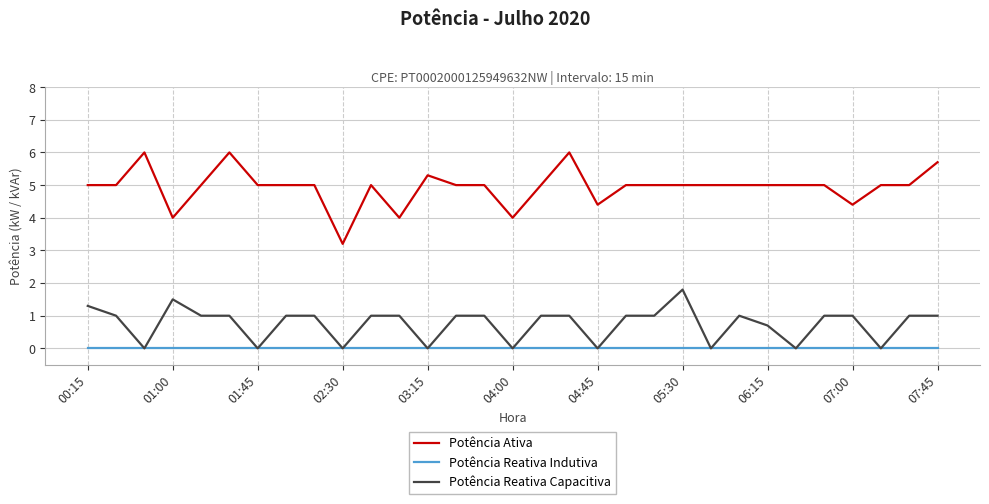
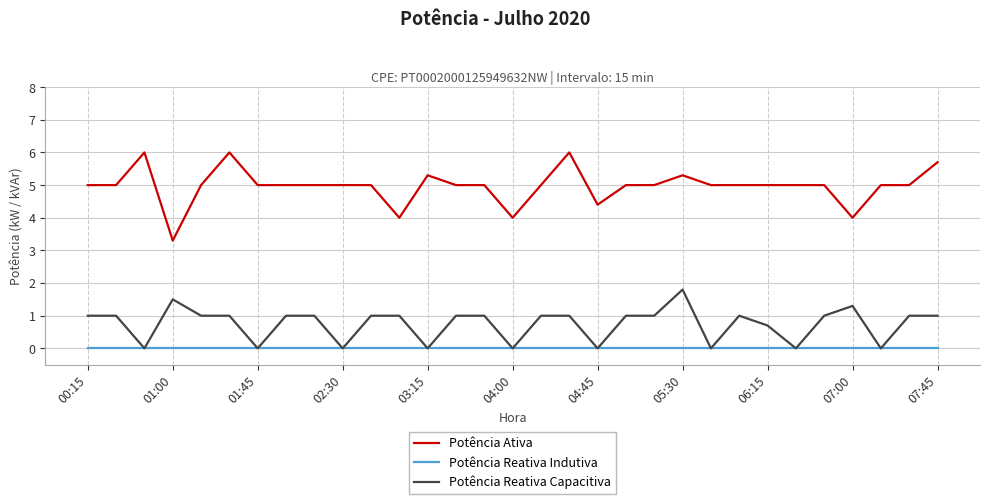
  {
    "Potência Ativa": {
      "00:15": 5.0,
-     "01:00": 4.0,
+     "01:00": 3.3,
      "01:45": 5.0,
-     "02:30": 3.2,
+     "02:30": 5.0,
      "03:15": 5.3,
      "04:00": 4.0,
      "04:45": 4.4,
-     "05:30": 5.0,
+     "05:30": 5.3,
      "06:15": 5.0,
-     "07:00": 4.4,
+     "07:00": 4.0,
      "07:45": 5.7
    },
    "Potência Reativa Indutiva": {
      "00:15": 0.0,
      "01:00": 0.0,
      "05:30": 0.0,
      "06:15": 0.0,
      "07:00": 0.0,
      "07:45": 0.0
    },
    "Potência Reativa Capacitiva": {
-     "00:15": 1.3,
+     "00:15": 1.0,
      "01:00": 1.5,
      "05:30": 1.8,
      "06:15": 0.7,
-     "07:00": 1.0,
+     "07:00": 1.3,
      "07:45": 1.0
    }
  }
